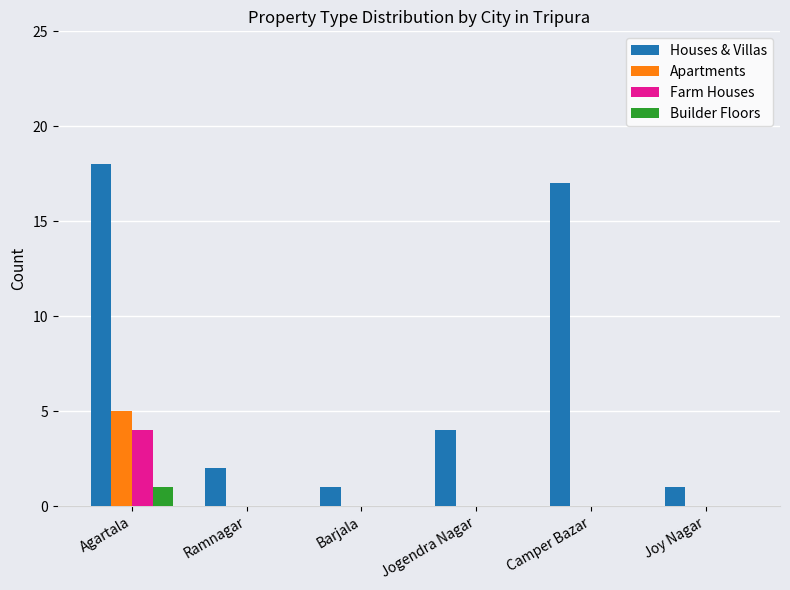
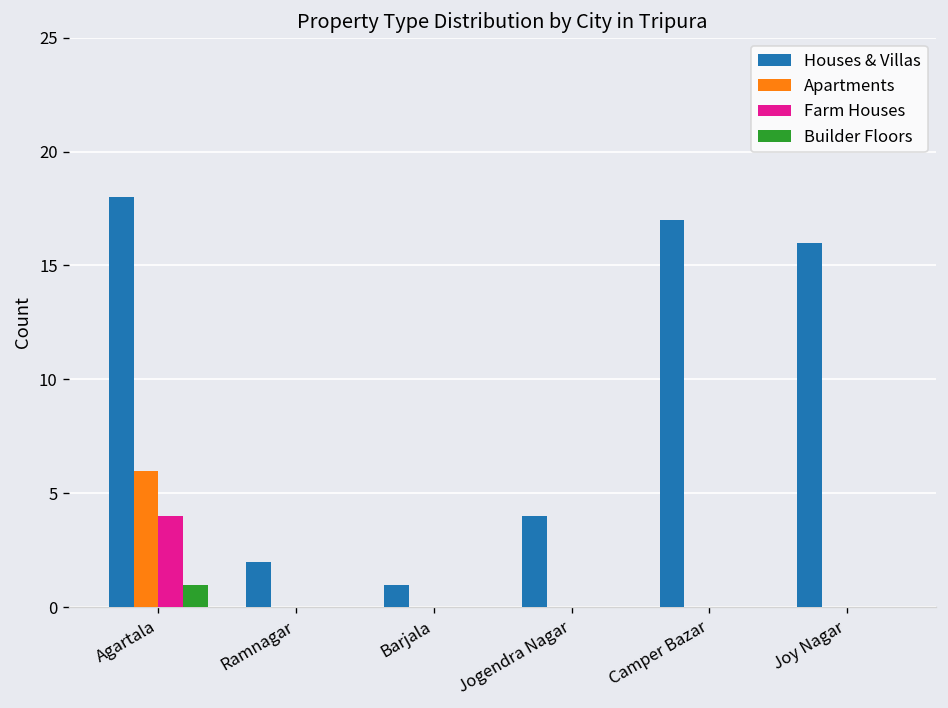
  {
    "Houses & Villas": {
      "Agartala": 18,
      "Ramnagar": 2,
      "Barjala": 1,
      "Jogendra Nagar": 4,
      "Camper Bazar": 17,
-     "Joy Nagar": 1
+     "Joy Nagar": 16
    },
    "Apartments": {
-     "Agartala": 5,
+     "Agartala": 6,
      "Ramnagar": 0,
      "Barjala": 0,
      "Jogendra Nagar": 0,
      "Camper Bazar": 0,
      "Joy Nagar": 0
    },
    "Farm Houses": {
      "Agartala": 4,
      "Ramnagar": 0,
      "Barjala": 0,
      "Jogendra Nagar": 0,
      "Camper Bazar": 0,
      "Joy Nagar": 0
    },
    "Builder Floors": {
      "Agartala": 1,
      "Ramnagar": 0,
      "Barjala": 0,
      "Jogendra Nagar": 0,
      "Camper Bazar": 0,
      "Joy Nagar": 0
    }
  }
